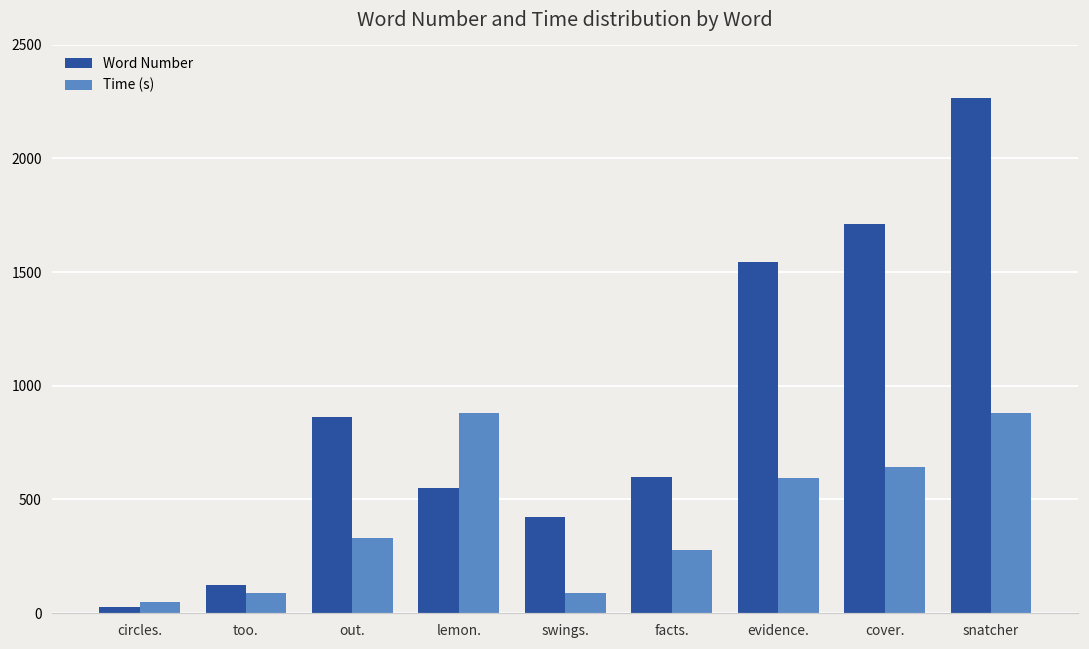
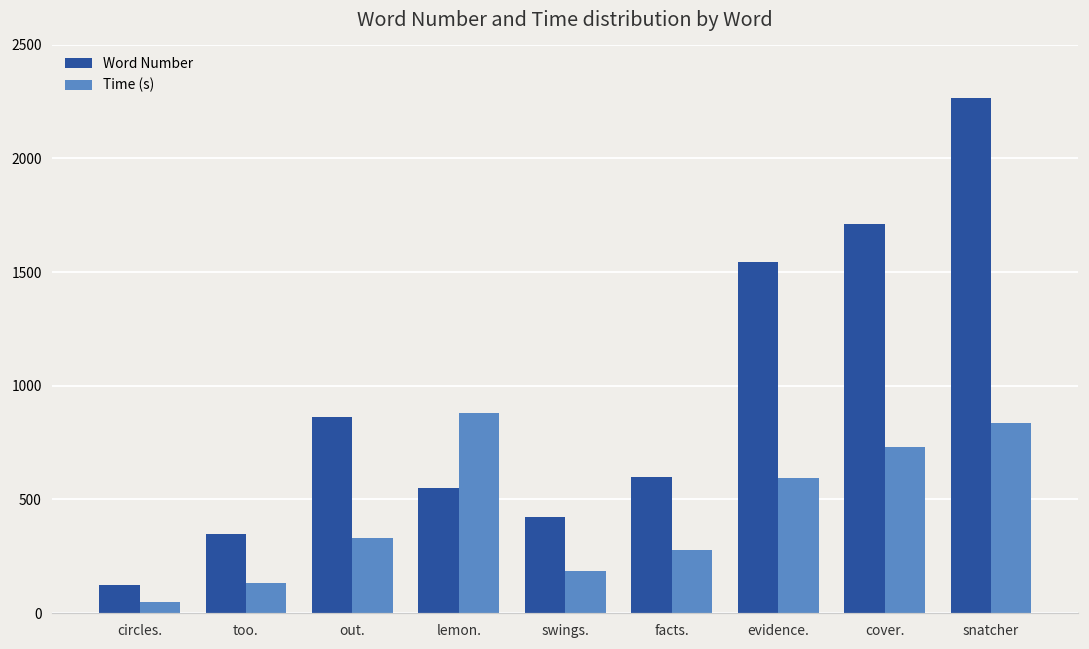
  {
    "Word Number": {
-     "circles.": 30,
-     "too.": 120,
+     "circles.": 130,
+     "too.": 350,
      "out.": 860,
      "lemon.": 550,
      "swings.": 420,
      "facts.": 600,
      "evidence.": 1540,
      "cover.": 1710,
      "snatcher": 2270
    },
    "Time (s)": {
      "circles.": 50,
-     "too.": 90,
+     "too.": 130,
      "out.": 330,
      "lemon.": 880,
-     "swings.": 90,
+     "swings.": 190,
      "facts.": 280,
      "evidence.": 590,
-     "cover.": 640,
-     "snatcher": 880
+     "cover.": 730,
+     "snatcher": 840
    }
  }
